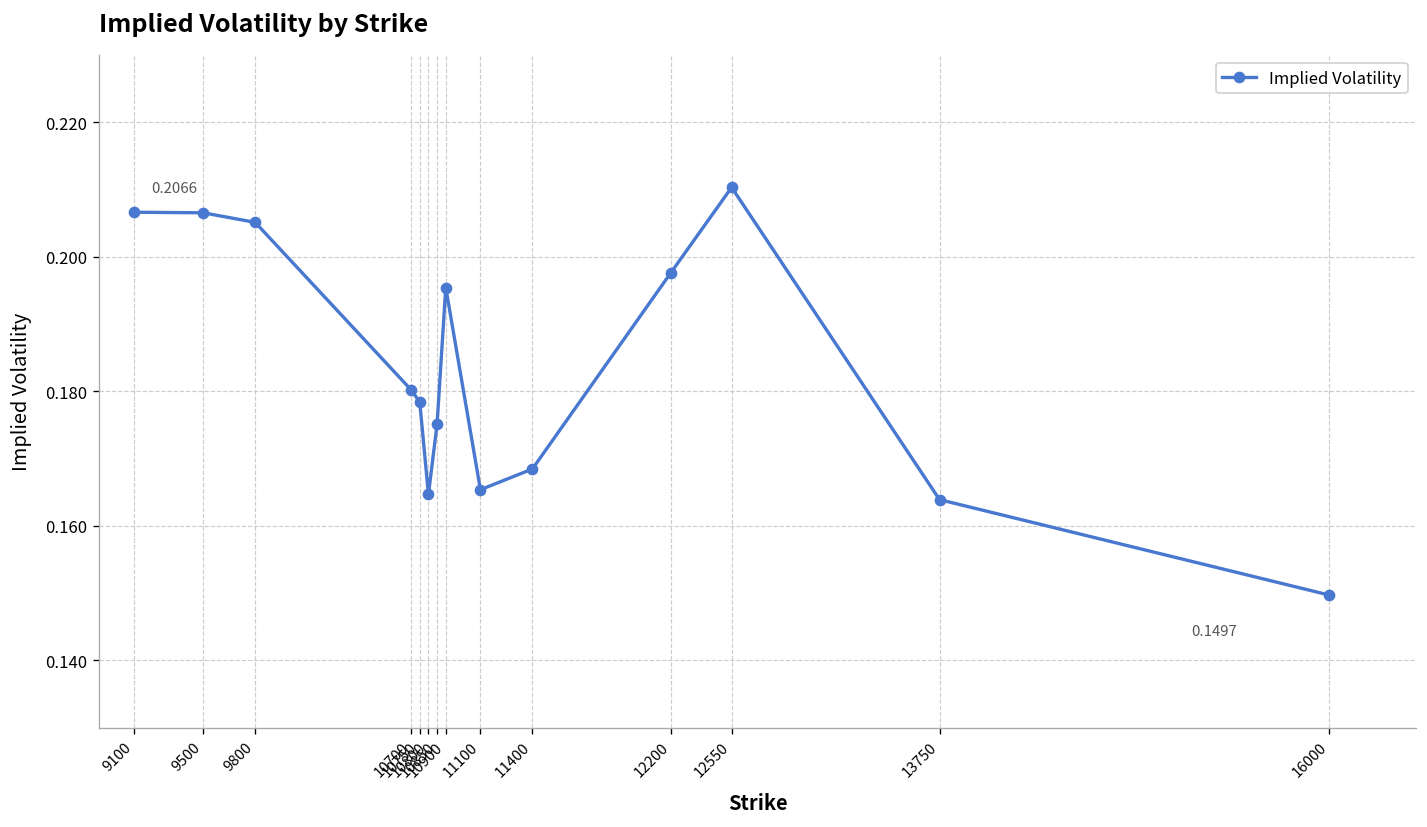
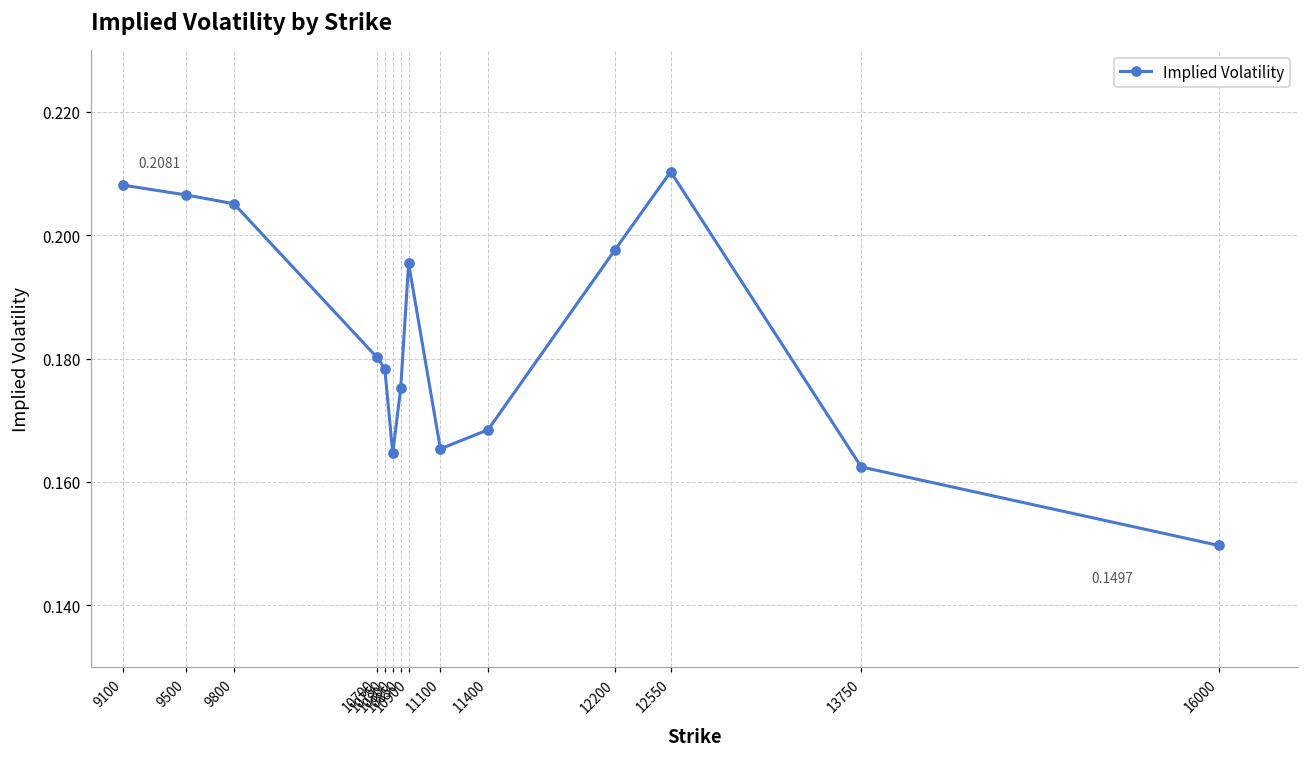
  {
-   "9100": 0.2066,
-   "13750": 0.164
+   "9100": 0.2081,
+   "13750": 0.162
  }
